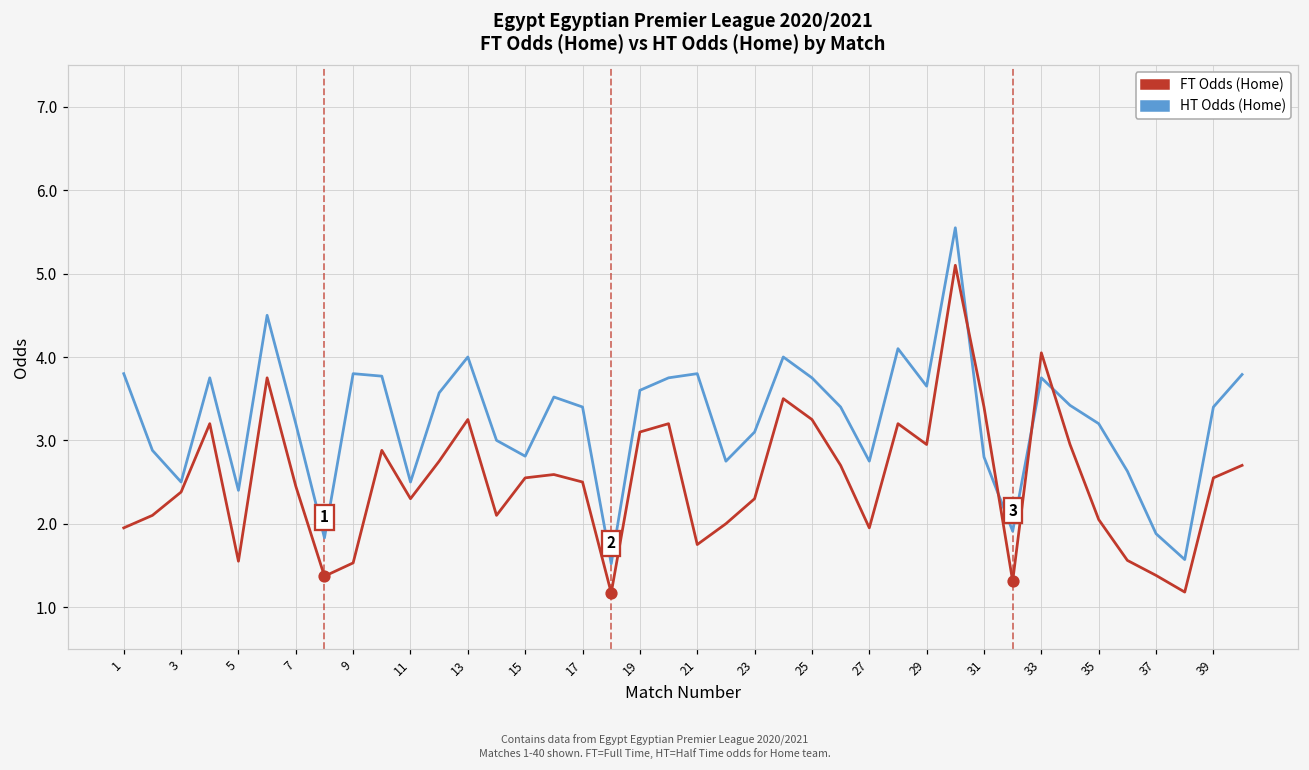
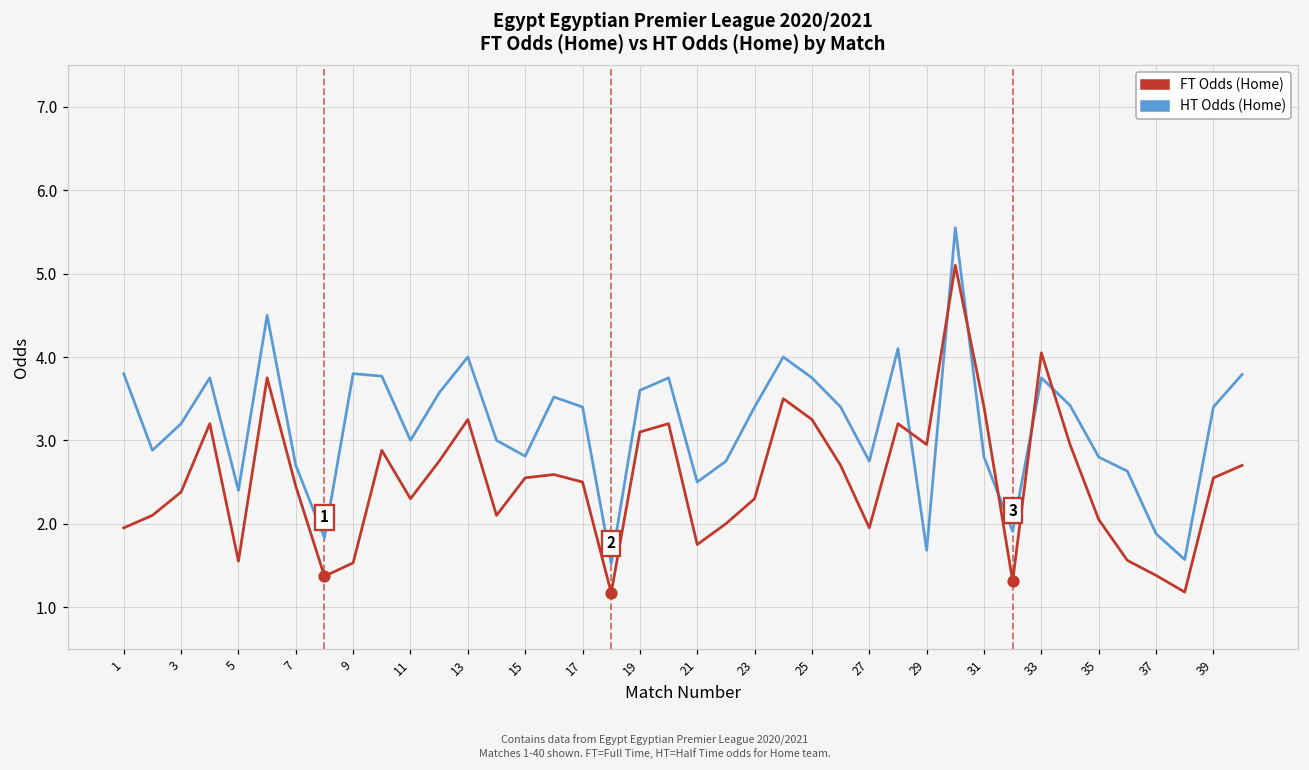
  {
    "HT Odds (Home)": {
      "1": 3.8,
-     "3": 2.5,
+     "3": 3.2,
      "5": 2.4,
-     "7": 3.2,
+     "7": 2.7,
      "9": 3.8,
-     "11": 2.5,
+     "11": 3.0,
      "13": 4.0,
      "15": 2.8,
      "17": 3.4,
      "19": 3.6,
-     "21": 3.8,
-     "23": 3.1,
+     "21": 2.5,
+     "23": 3.4,
      "25": 3.8,
      "27": 2.8,
-     "29": 3.7,
+     "29": 1.7,
      "31": 2.8,
      "33": 3.8,
-     "35": 3.2,
+     "35": 2.8,
      "37": 1.9,
      "39": 3.4
    }
  }
